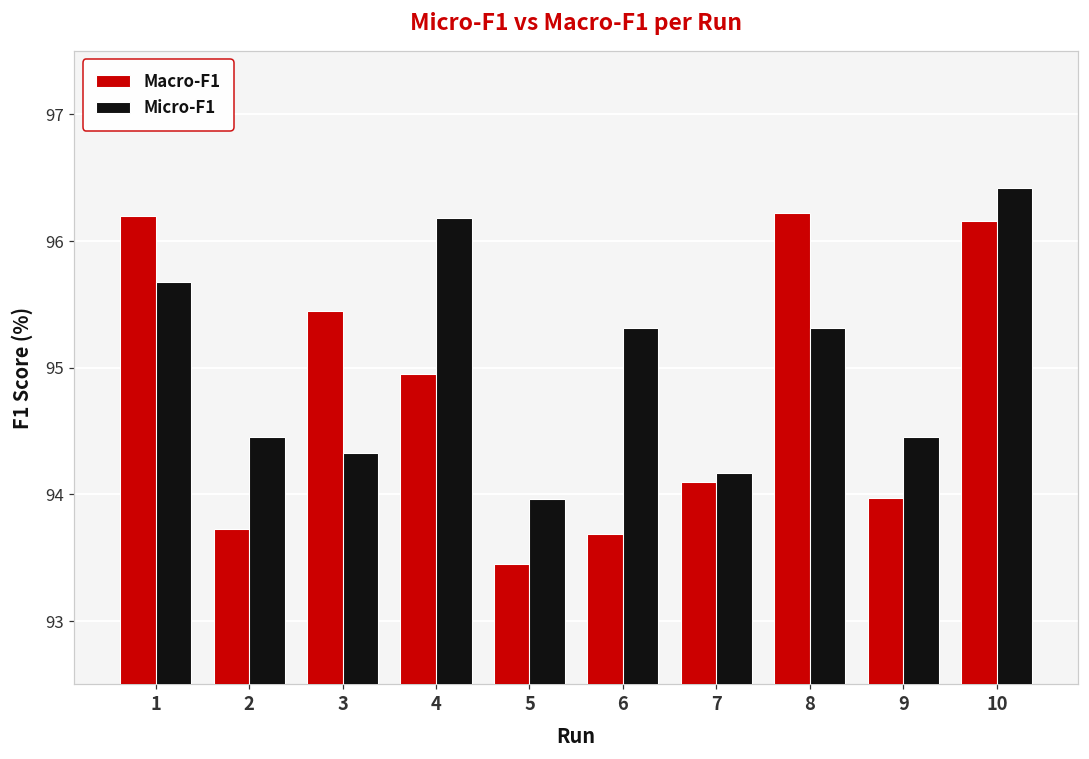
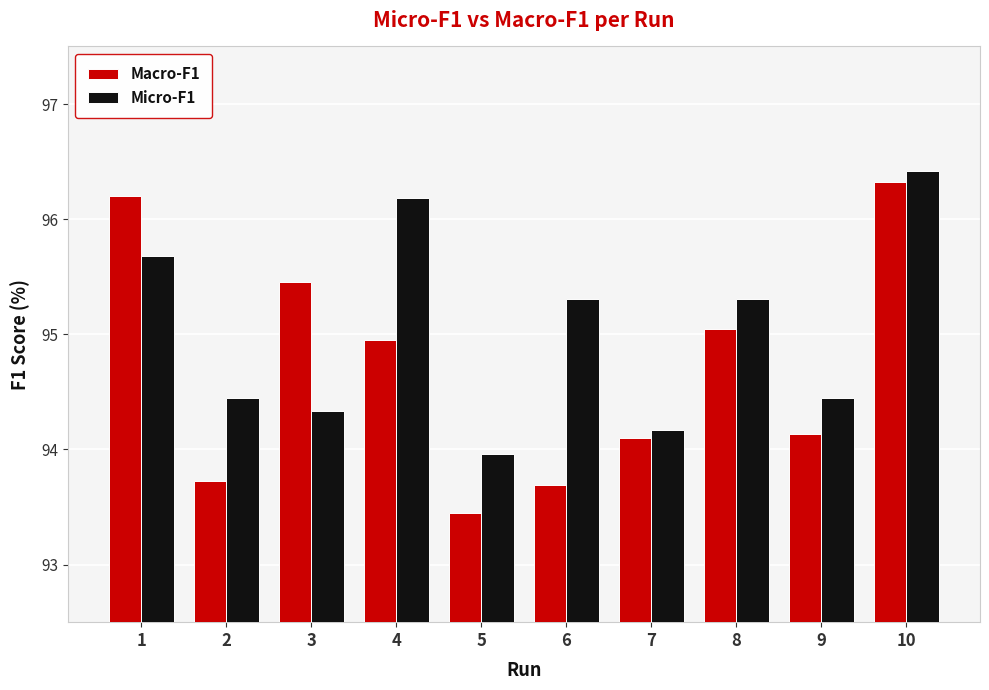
  {
    "Macro-F1": {
      "1": 96.20,
      "2": 93.73,
      "3": 95.45,
      "4": 94.95,
      "5": 93.45,
      "6": 93.69,
      "7": 94.10,
-     "8": 96.22,
-     "9": 93.97,
-     "10": 96.16
+     "8": 95.05,
+     "9": 94.13,
+     "10": 96.32
    },
    "Micro-F1": {
      "1": 95.68,
      "2": 94.45,
      "3": 94.33,
      "4": 96.18,
      "5": 93.96,
      "6": 95.31,
      "7": 94.17,
      "8": 95.31,
      "9": 94.45,
      "10": 96.42
    }
  }
